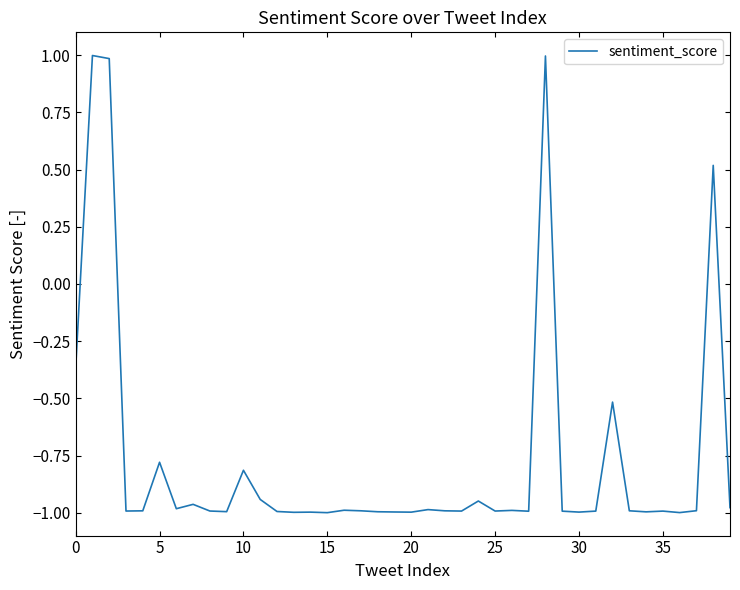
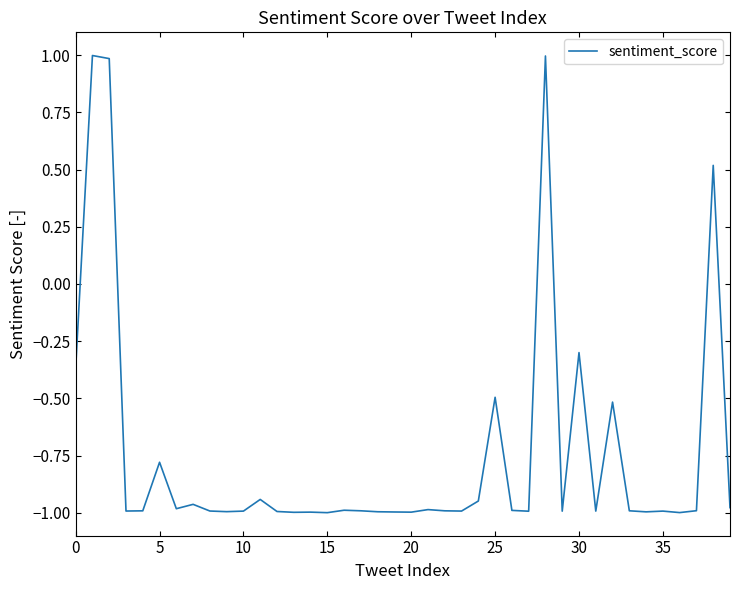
  {
    "0": -0.37,
    "5": -0.78,
-   "10": -0.81,
+   "10": -0.99,
    "15": -1.00,
    "20": -1.00,
-   "25": -0.99,
-   "30": -1.00,
+   "25": -0.50,
+   "30": -0.30,
    "35": -0.99
  }
